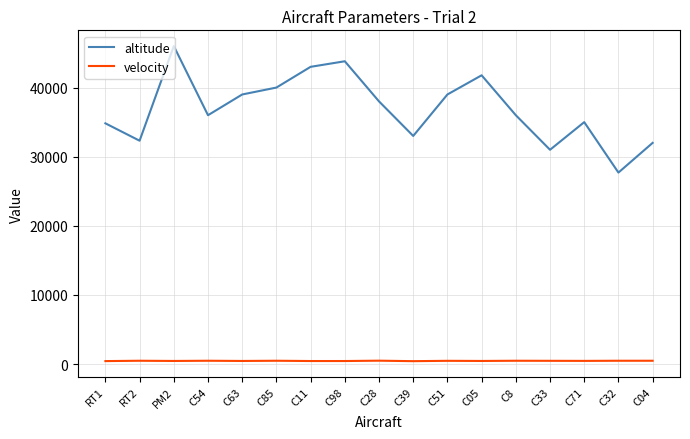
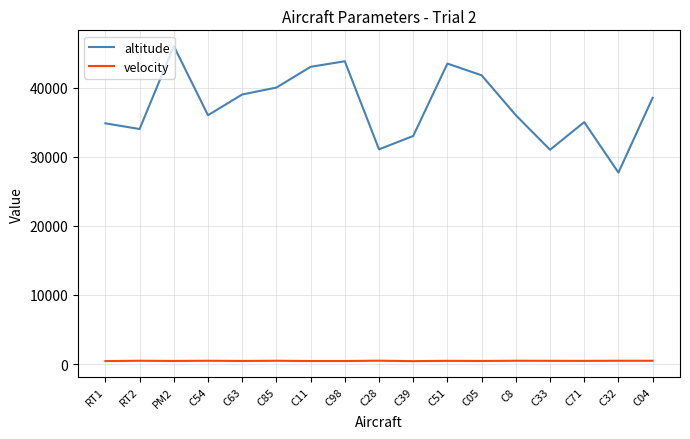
  {
    "altitude": {
      "RT1": 35000,
-     "RT2": 32000,
+     "RT2": 34000,
      "C54": 36000,
      "C63": 39000,
      "C85": 40000,
      "C11": 43000,
      "C98": 44000,
-     "C28": 38000,
+     "C28": 31000,
      "C39": 33000,
-     "C51": 39000,
+     "C51": 43000,
      "C05": 42000,
      "C8": 36000,
      "C33": 31000,
      "C71": 35000,
      "C32": 28000,
-     "C04": 32000
+     "C04": 39000
    },
    "velocity": {
      "RT1": 0,
      "RT2": 0,
      "PM2": 0,
      "C54": 0,
      "C63": 0,
      "C85": 0,
      "C11": 0,
      "C98": 0,
      "C28": 0,
      "C39": 0,
      "C51": 0,
      "C05": 0,
      "C8": 0,
      "C33": 0,
      "C71": 0,
      "C32": 0,
      "C04": 0
    }
  }
